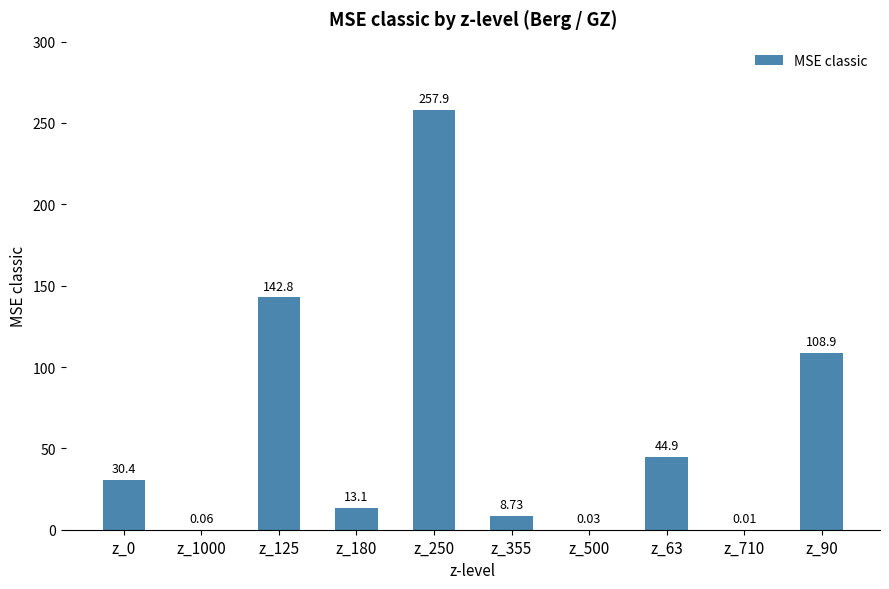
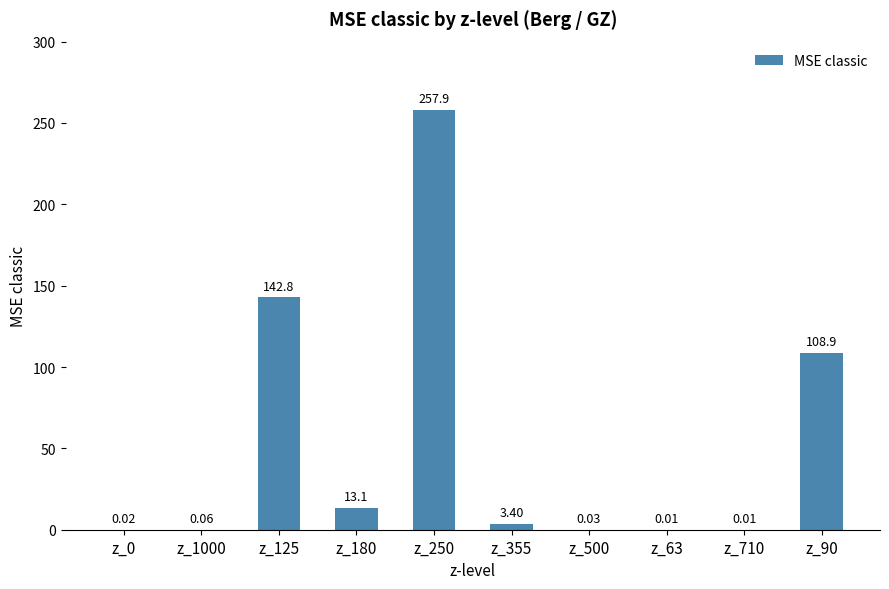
  {
-   "z_0": 30.4,
+   "z_0": 0.02,
    "z_1000": 0.06,
    "z_125": 142.8,
    "z_180": 13.1,
    "z_250": 257.9,
-   "z_355": 8.73,
+   "z_355": 3.40,
    "z_500": 0.03,
-   "z_63": 44.9,
+   "z_63": 0.01,
    "z_710": 0.01,
    "z_90": 108.9
  }
